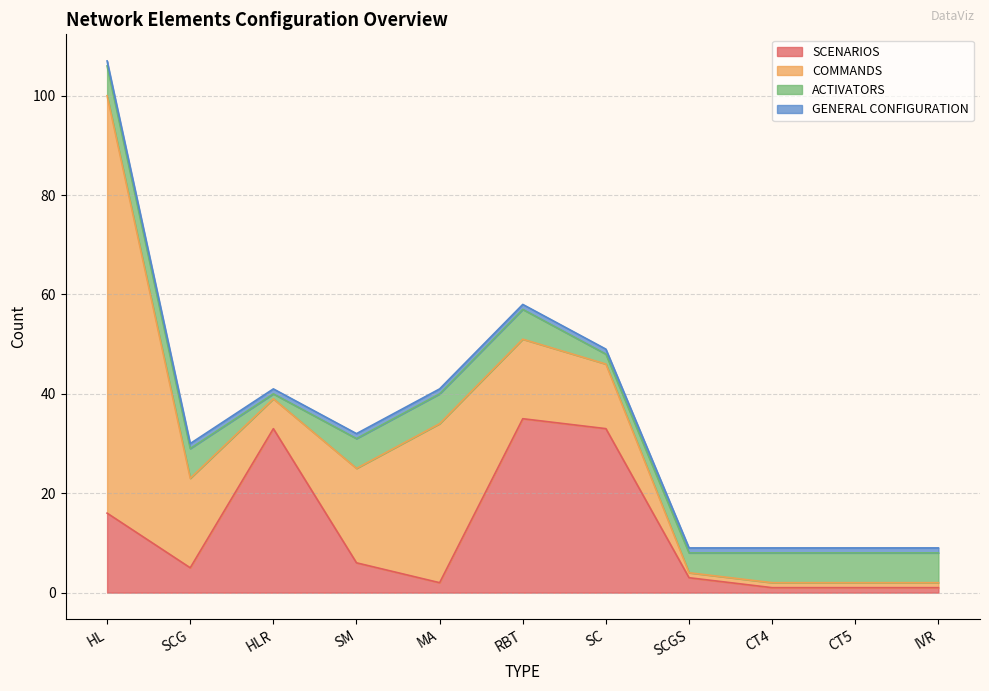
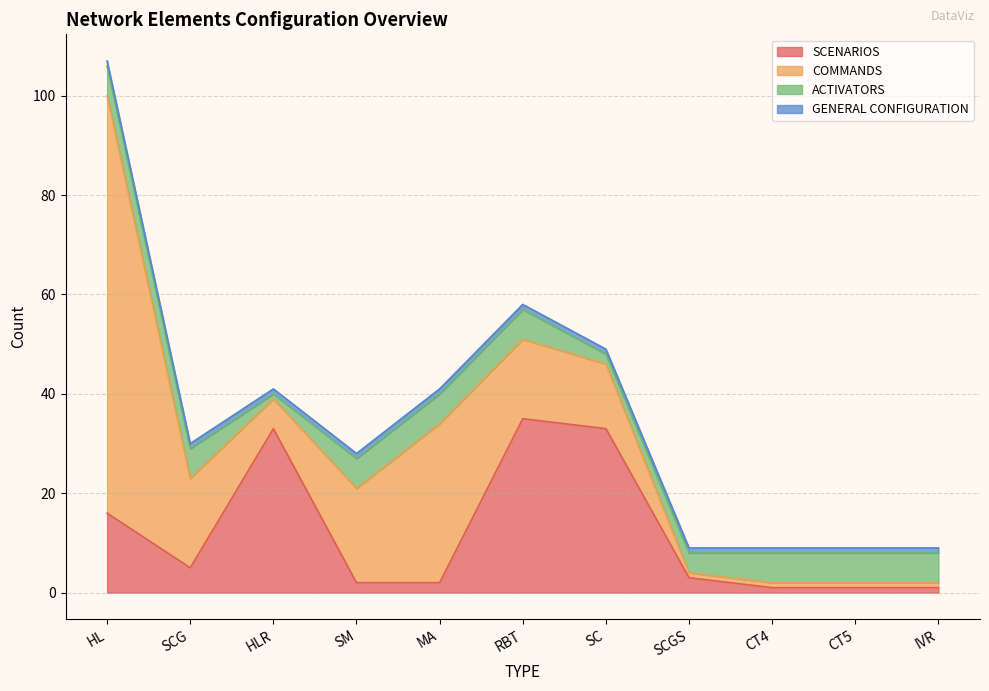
  {
    "SCENARIOS": {
      "HL": 16,
      "SCG": 5,
      "HLR": 33,
-     "SM": 6,
+     "SM": 2,
      "MA": 2,
      "RBT": 35,
      "SC": 33,
      "SCGS": 3,
      "CT4": 1,
      "CT5": 1,
      "IVR": 1
    },
    "COMMANDS": {
      "HL": 84,
      "SCG": 18,
      "HLR": 6,
      "SM": 19,
      "MA": 32,
      "RBT": 16,
      "SC": 13,
      "SCGS": 1,
      "CT4": 1,
      "CT5": 1,
      "IVR": 1
    },
    "ACTIVATORS": {
      "HL": 6,
      "SCG": 6,
      "HLR": 1,
      "SM": 6,
      "MA": 6,
      "RBT": 6,
      "SC": 2,
      "SCGS": 4,
      "CT4": 6,
      "CT5": 6,
      "IVR": 6
    },
    "GENERAL CONFIGURATION": {
      "HL": 1,
      "SCG": 1,
      "HLR": 1,
      "SM": 1,
      "MA": 1,
      "RBT": 1,
      "SC": 1,
      "SCGS": 1,
      "CT4": 1,
      "CT5": 1,
      "IVR": 1
    }
  }
